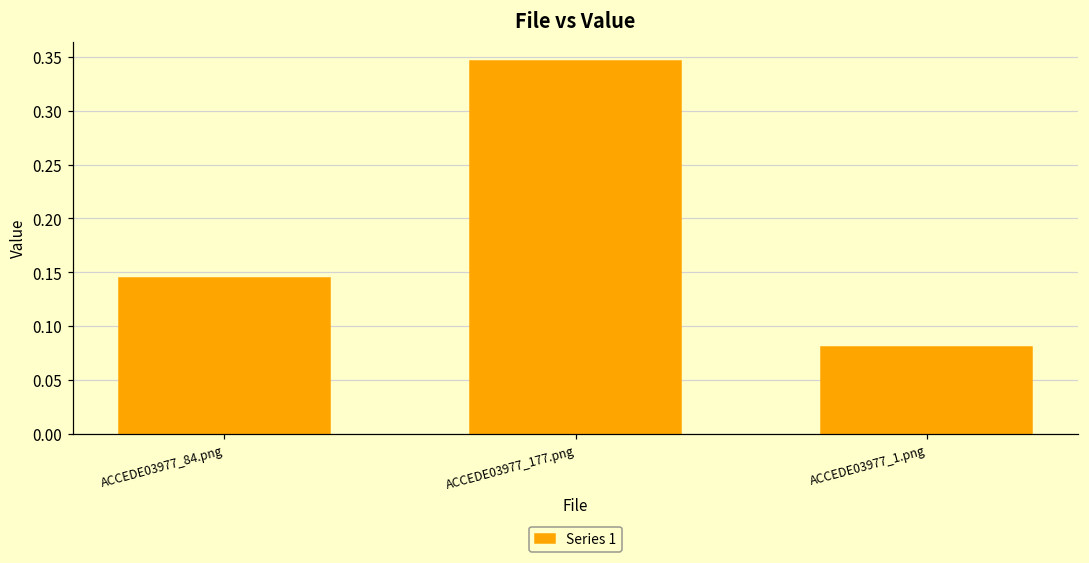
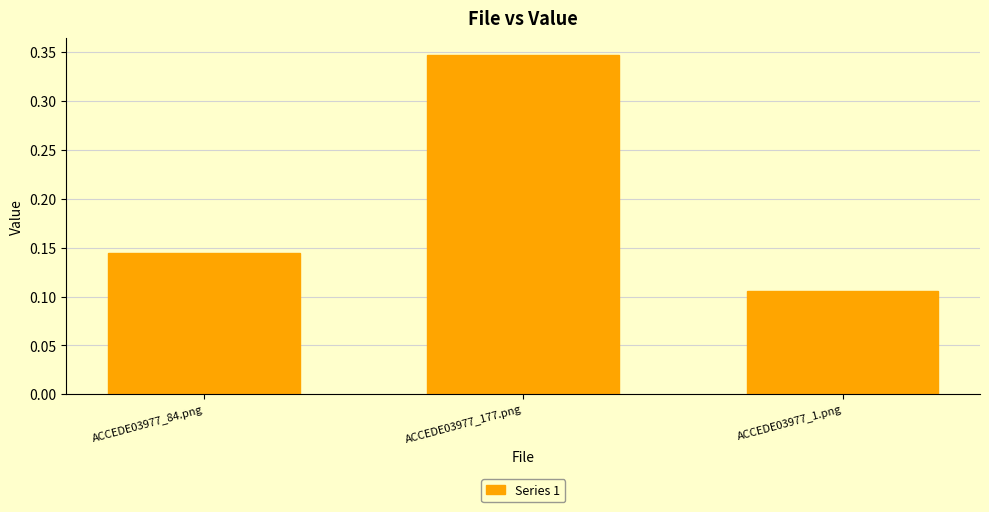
  {
    "ACCEDE03977_84.png": 0.14,
    "ACCEDE03977_177.png": 0.35,
-   "ACCEDE03977_1.png": 0.08
+   "ACCEDE03977_1.png": 0.11
  }
